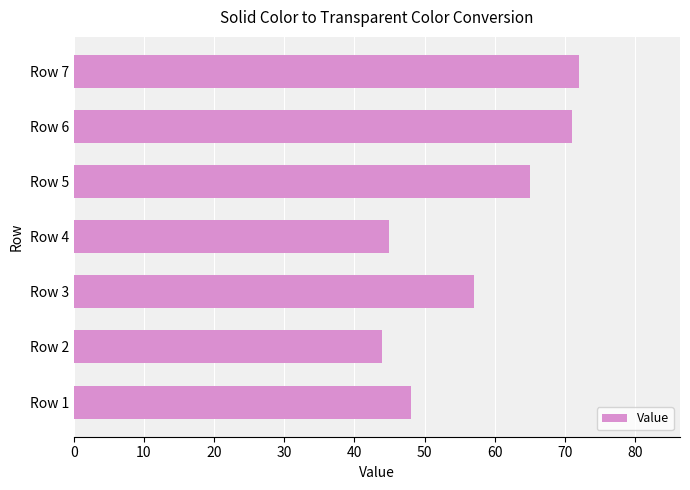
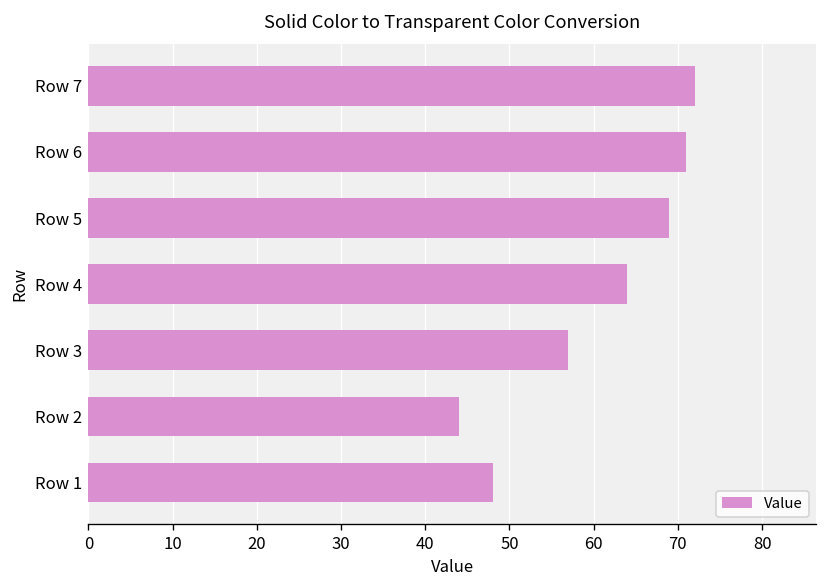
  {
    "Row 7": 72,
    "Row 6": 71,
-   "Row 5": 65,
-   "Row 4": 45,
+   "Row 5": 69,
+   "Row 4": 64,
    "Row 3": 57,
    "Row 2": 44,
    "Row 1": 48
  }
